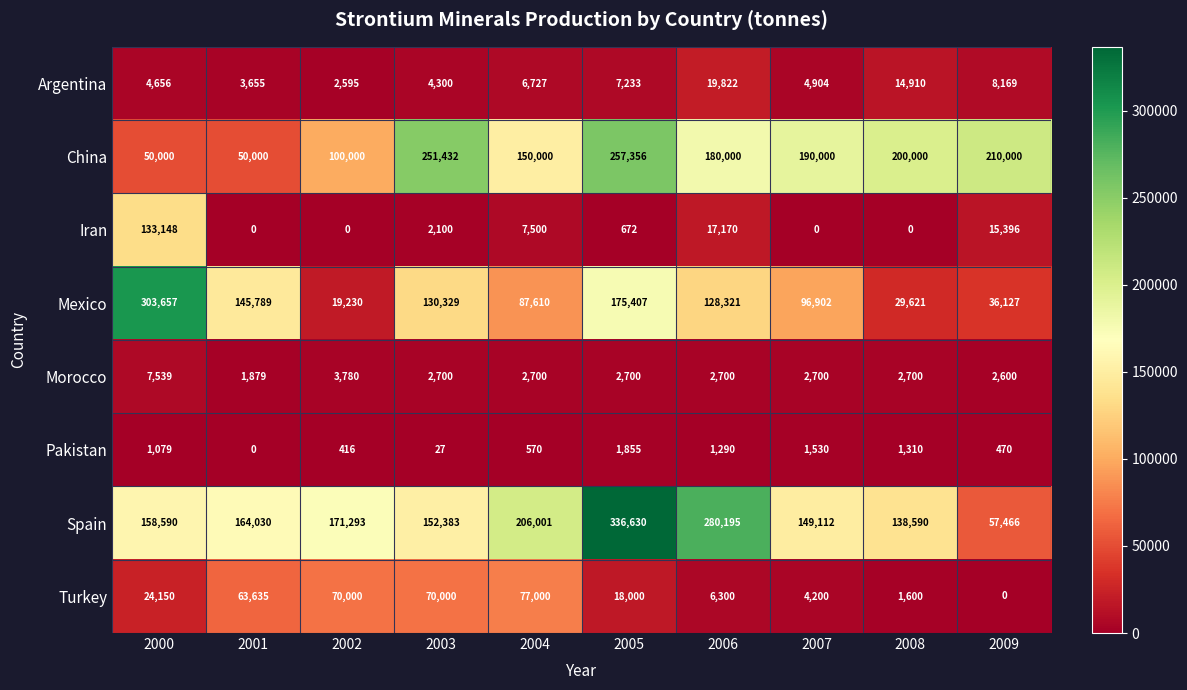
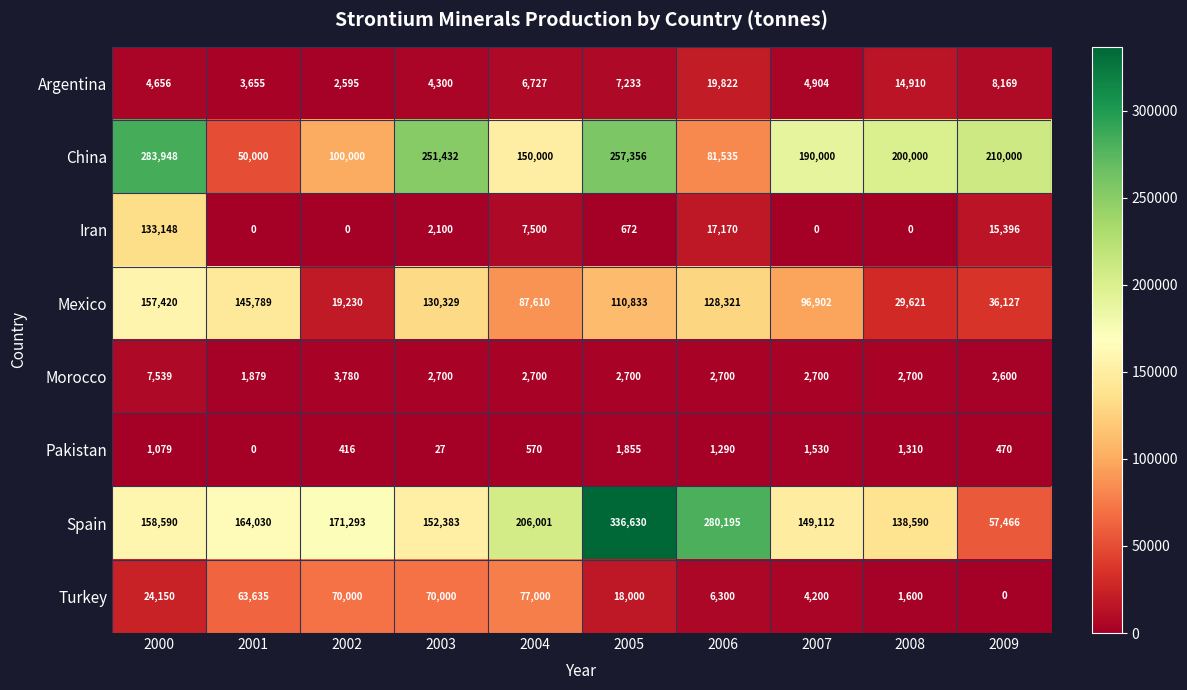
  {
    "Argentina": {
      "2000": "4,656",
      "2001": "3,655",
      "2002": "2,595",
      "2003": "4,300",
      "2004": "6,727",
      "2005": "7,233",
      "2006": "19,822",
      "2007": "4,904",
      "2008": "14,910",
      "2009": "8,169"
    },
    "China": {
-     "2000": "50,000",
+     "2000": "283,948",
      "2001": "50,000",
      "2002": "100,000",
      "2003": "251,432",
      "2004": "150,000",
      "2005": "257,356",
-     "2006": "180,000",
+     "2006": "81,535",
      "2007": "190,000",
      "2008": "200,000",
      "2009": "210,000"
    },
    "Iran": {
      "2000": "133,148",
      "2001": "0",
      "2002": "0",
      "2003": "2,100",
      "2004": "7,500",
      "2005": "672",
      "2006": "17,170",
      "2007": "0",
      "2008": "0",
      "2009": "15,396"
    },
    "Mexico": {
-     "2000": "303,657",
+     "2000": "157,420",
      "2001": "145,789",
      "2002": "19,230",
      "2003": "130,329",
      "2004": "87,610",
-     "2005": "175,407",
+     "2005": "110,833",
      "2006": "128,321",
      "2007": "96,902",
      "2008": "29,621",
      "2009": "36,127"
    },
    "Morocco": {
      "2000": "7,539",
      "2001": "1,879",
      "2002": "3,780",
      "2003": "2,700",
      "2004": "2,700",
      "2005": "2,700",
      "2006": "2,700",
      "2007": "2,700",
      "2008": "2,700",
      "2009": "2,600"
    },
    "Pakistan": {
      "2000": "1,079",
      "2001": "0",
      "2002": "416",
      "2003": "27",
      "2004": "570",
      "2005": "1,855",
      "2006": "1,290",
      "2007": "1,530",
      "2008": "1,310",
      "2009": "470"
    },
    "Spain": {
      "2000": "158,590",
      "2001": "164,030",
      "2002": "171,293",
      "2003": "152,383",
      "2004": "206,001",
      "2005": "336,630",
      "2006": "280,195",
      "2007": "149,112",
      "2008": "138,590",
      "2009": "57,466"
    },
    "Turkey": {
      "2000": "24,150",
      "2001": "63,635",
      "2002": "70,000",
      "2003": "70,000",
      "2004": "77,000",
      "2005": "18,000",
      "2006": "6,300",
      "2007": "4,200",
      "2008": "1,600",
      "2009": "0"
    }
  }
